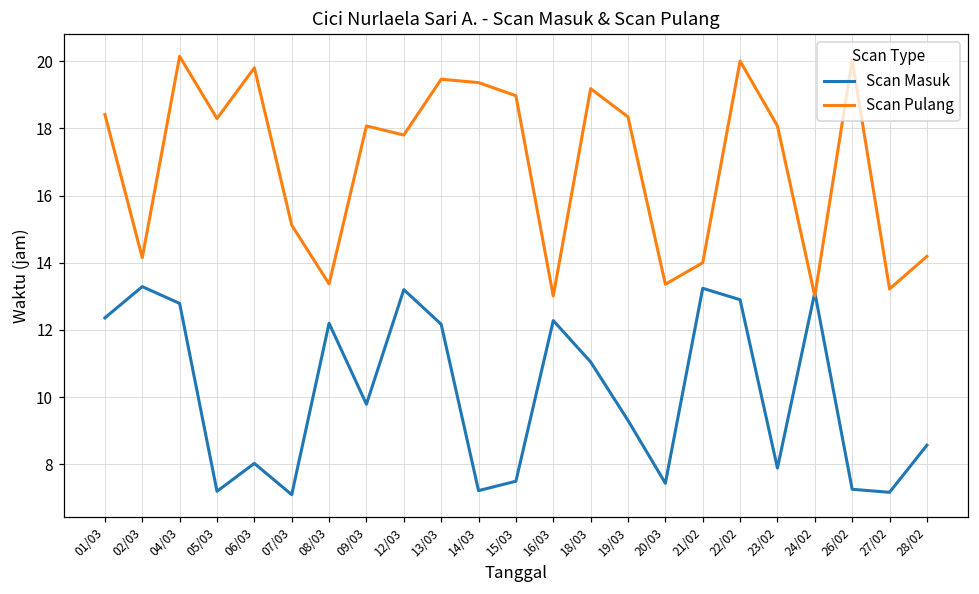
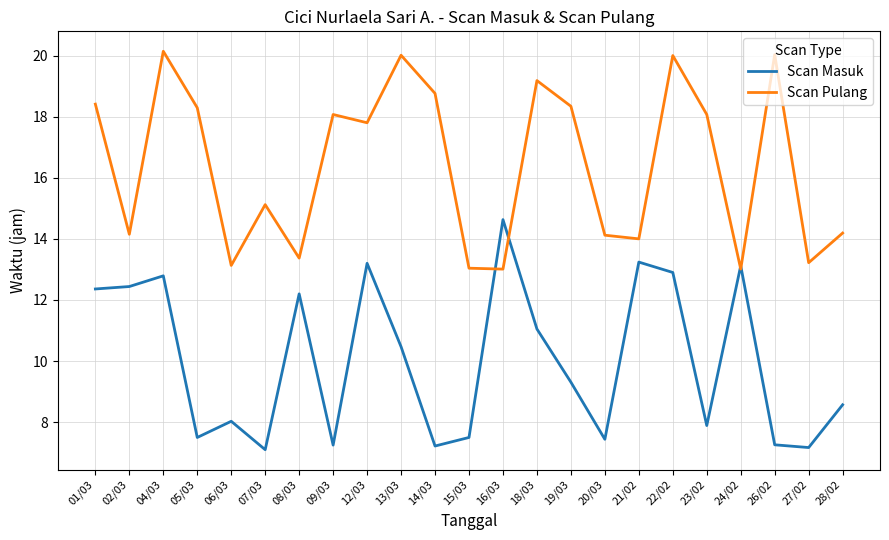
  {
    "Scan Masuk": {
      "01/03": 12.4,
-     "02/03": 13.3,
+     "02/03": 12.4,
      "04/03": 12.8,
-     "05/03": 7.2,
+     "05/03": 7.5,
      "06/03": 8.0,
      "07/03": 7.1,
      "08/03": 12.2,
-     "09/03": 9.8,
+     "09/03": 7.3,
      "12/03": 13.2,
-     "13/03": 12.2,
+     "13/03": 10.5,
      "14/03": 7.2,
      "15/03": 7.5,
-     "16/03": 12.3,
+     "16/03": 14.6,
      "18/03": 11.1,
      "19/03": 9.3,
      "20/03": 7.4,
      "21/02": 13.2,
      "22/02": 12.9,
      "23/02": 7.9,
      "24/02": 13.1,
      "26/02": 7.3,
      "27/02": 7.2,
      "28/02": 8.6
    },
    "Scan Pulang": {
      "01/03": 18.4,
      "02/03": 14.2,
      "04/03": 20.1,
      "05/03": 18.3,
-     "06/03": 19.8,
+     "06/03": 13.1,
      "07/03": 15.1,
      "08/03": 13.4,
      "09/03": 18.1,
      "12/03": 17.8,
-     "13/03": 19.5,
-     "14/03": 19.4,
-     "15/03": 19.0,
+     "13/03": 20.0,
+     "14/03": 18.8,
+     "15/03": 13.0,
      "16/03": 13.0,
      "18/03": 19.2,
      "19/03": 18.3,
-     "20/03": 13.4,
+     "20/03": 14.1,
      "21/02": 14.0,
      "22/02": 20.0,
      "23/02": 18.1,
      "24/02": 13.0,
      "27/02": 13.2,
      "28/02": 14.2
    }
  }
